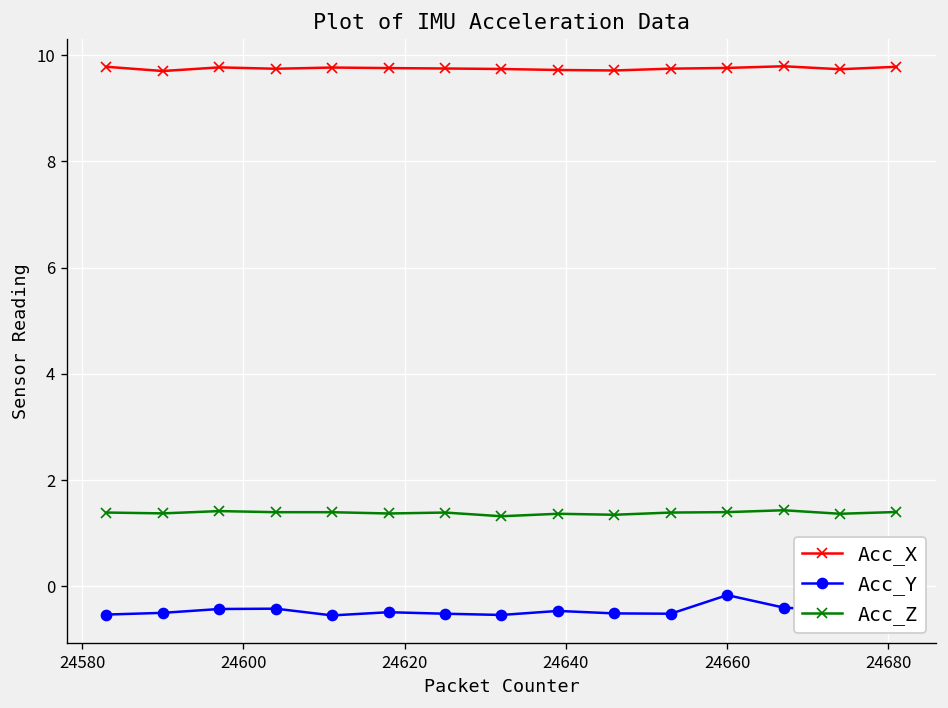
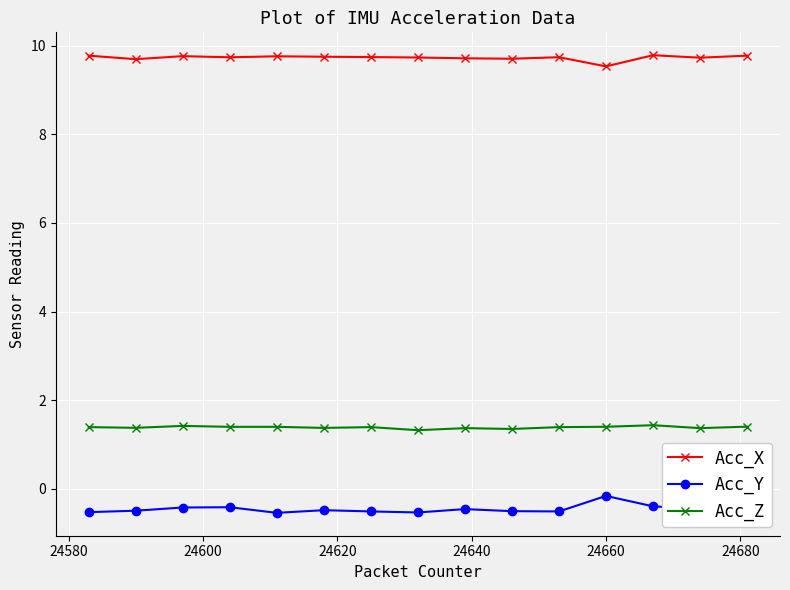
  {
    "Acc_X": {
-     "24660": 9.8
+     "24660": 9.5
    },
    "Acc_Y": {
      "24660": -0.2
    },
    "Acc_Z": {
      "24660": 1.4
    }
  }
